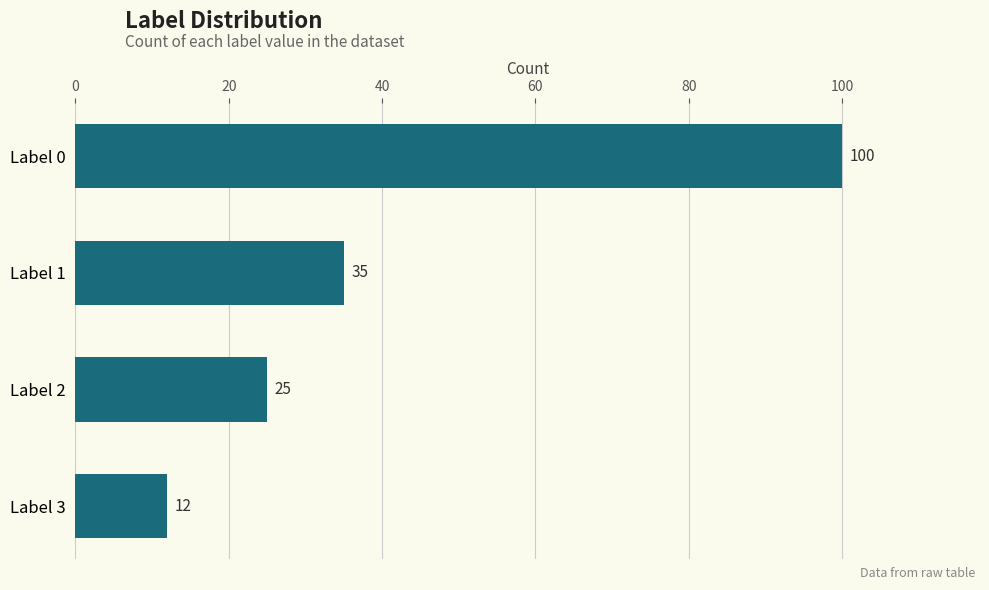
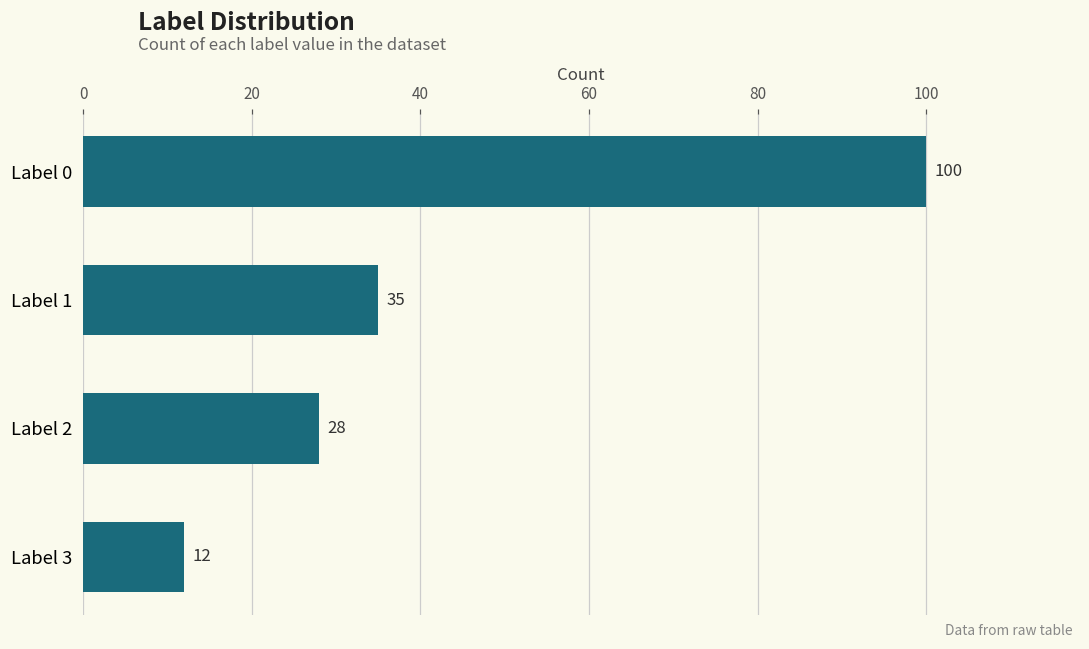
  {
    "Label 0": 100,
    "Label 1": 35,
-   "Label 2": 25,
+   "Label 2": 28,
    "Label 3": 12
  }
